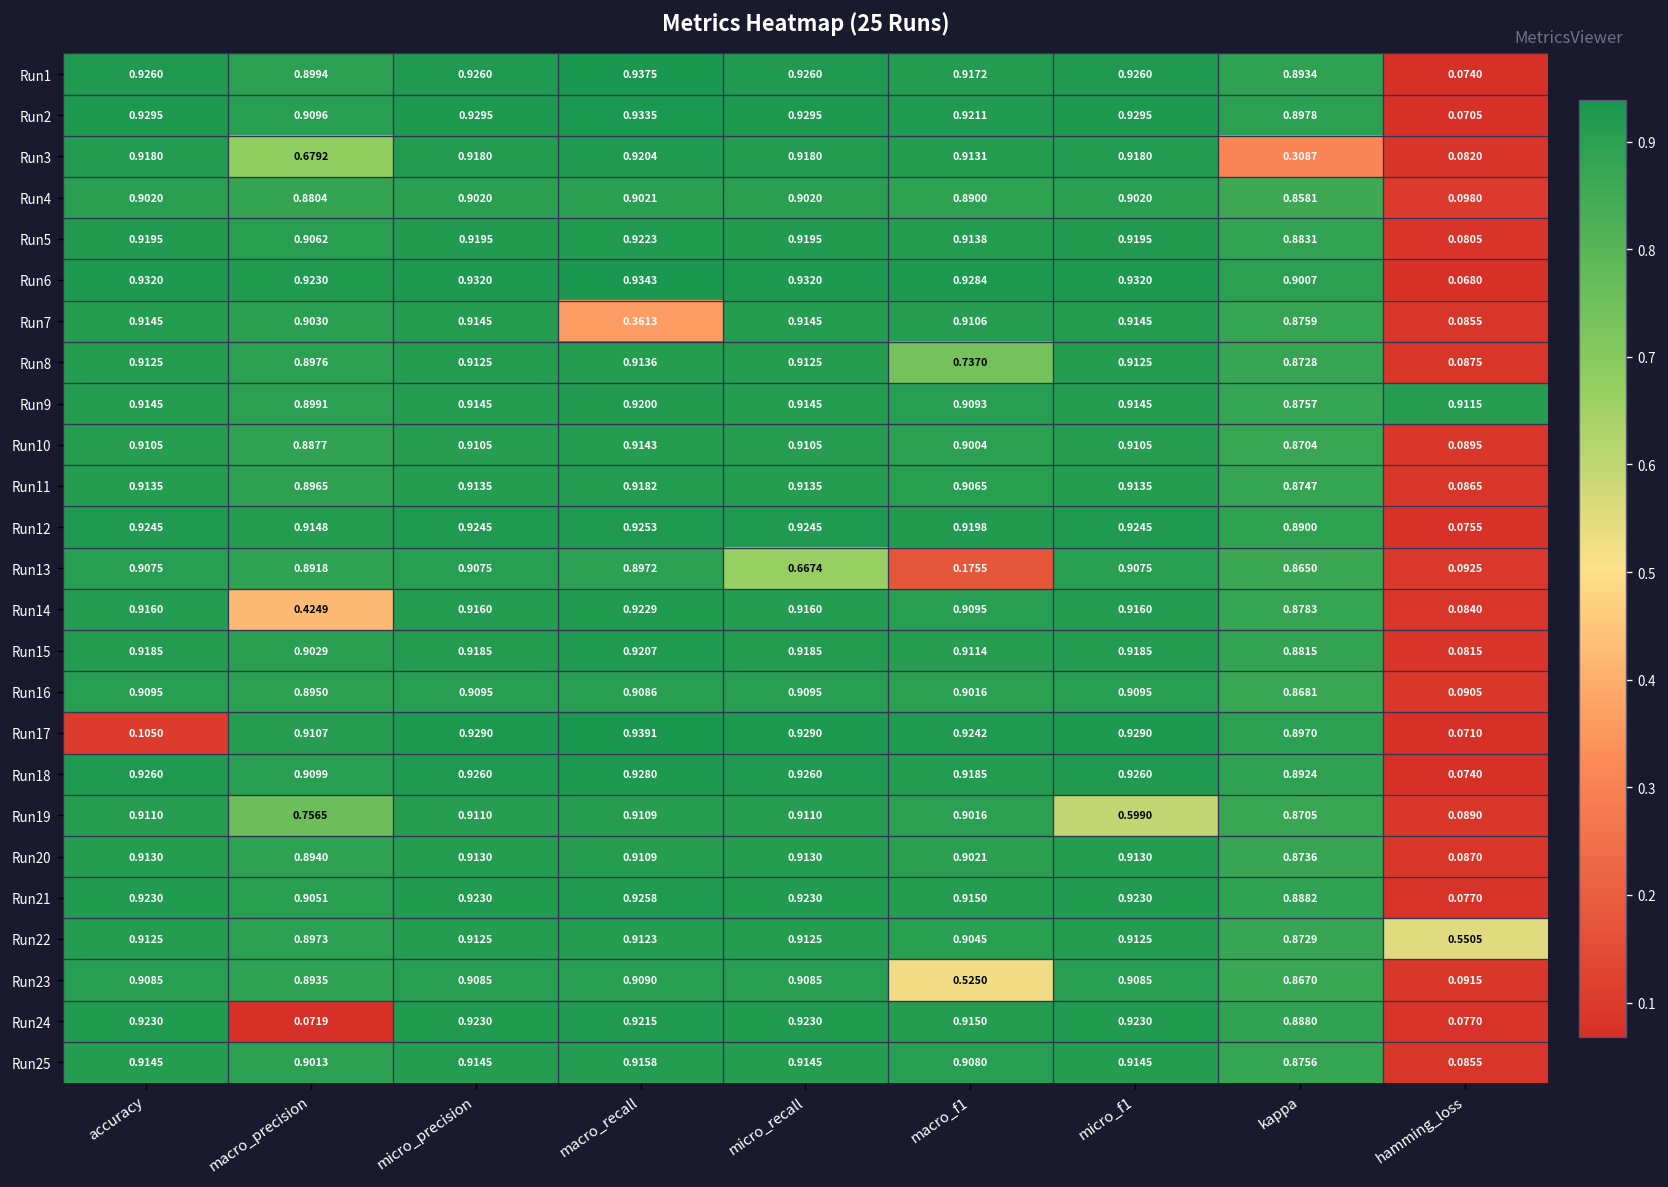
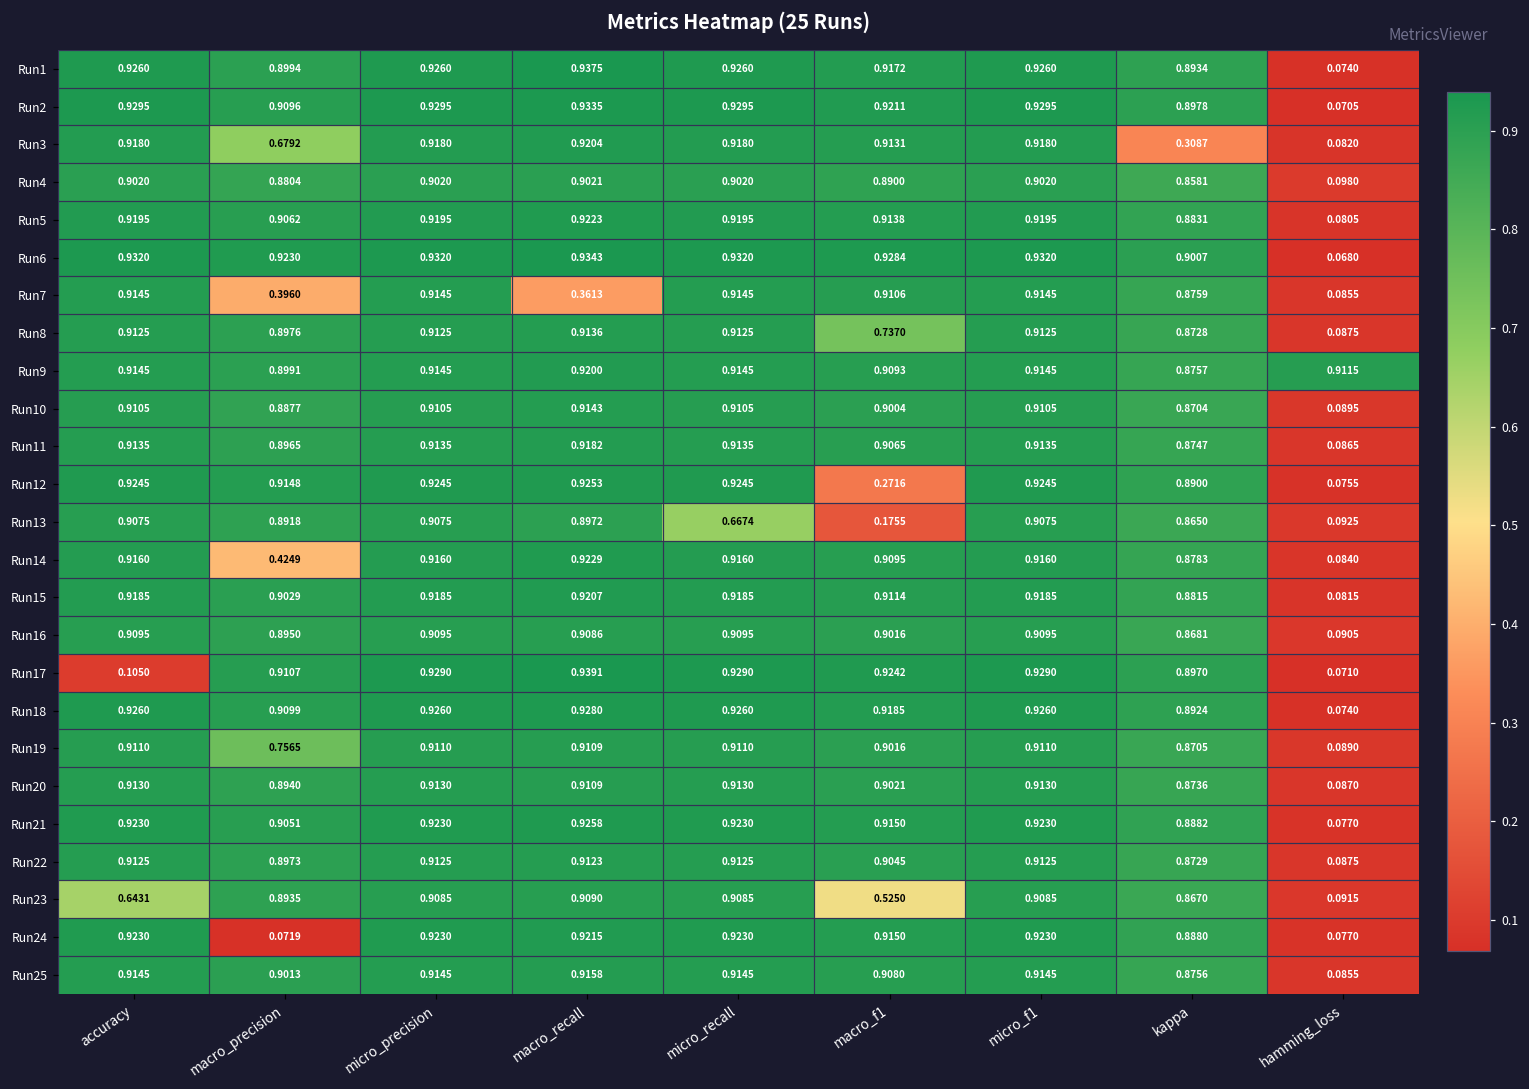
  {
    "Run7": {
      "accuracy": 0.9145,
-     "macro_precision": 0.9030,
+     "macro_precision": 0.3960,
      "micro_precision": 0.9145,
      "macro_recall": 0.3613,
      "micro_recall": 0.9145,
      "macro_f1": 0.9106,
      "micro_f1": 0.9145,
      "kappa": 0.8759,
      "hamming_loss": 0.0855
    },
    "Run12": {
      "accuracy": 0.9245,
      "macro_precision": 0.9148,
      "micro_precision": 0.9245,
      "macro_recall": 0.9253,
      "micro_recall": 0.9245,
-     "macro_f1": 0.9198,
+     "macro_f1": 0.2716,
      "micro_f1": 0.9245,
      "kappa": 0.8900,
      "hamming_loss": 0.0755
    },
    "Run19": {
      "accuracy": 0.9110,
      "macro_precision": 0.7565,
      "micro_precision": 0.9110,
      "macro_recall": 0.9109,
      "micro_recall": 0.9110,
      "macro_f1": 0.9016,
-     "micro_f1": 0.5990,
+     "micro_f1": 0.9110,
      "kappa": 0.8705,
      "hamming_loss": 0.0890
    },
    "Run22": {
      "accuracy": 0.9125,
      "macro_precision": 0.8973,
      "micro_precision": 0.9125,
      "macro_recall": 0.9123,
      "micro_recall": 0.9125,
      "macro_f1": 0.9045,
      "micro_f1": 0.9125,
      "kappa": 0.8729,
-     "hamming_loss": 0.5505
+     "hamming_loss": 0.0875
    },
    "Run23": {
-     "accuracy": 0.9085,
+     "accuracy": 0.6431,
      "macro_precision": 0.8935,
      "micro_precision": 0.9085,
      "macro_recall": 0.9090,
      "micro_recall": 0.9085,
      "macro_f1": 0.5250,
      "micro_f1": 0.9085,
      "kappa": 0.8670,
      "hamming_loss": 0.0915
    }
  }
